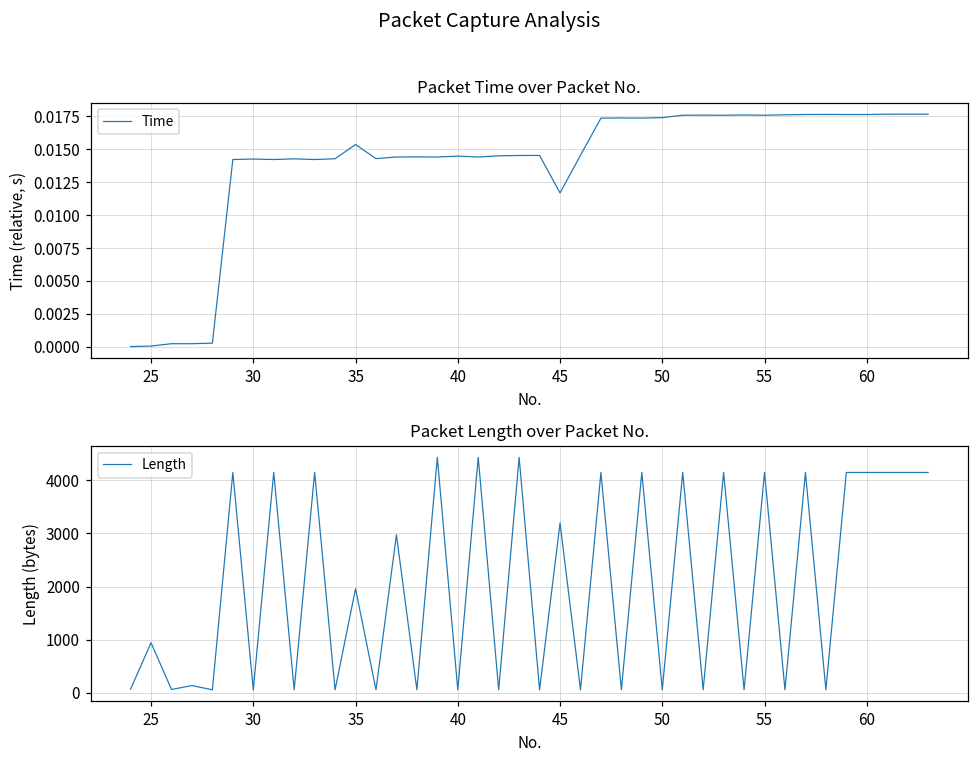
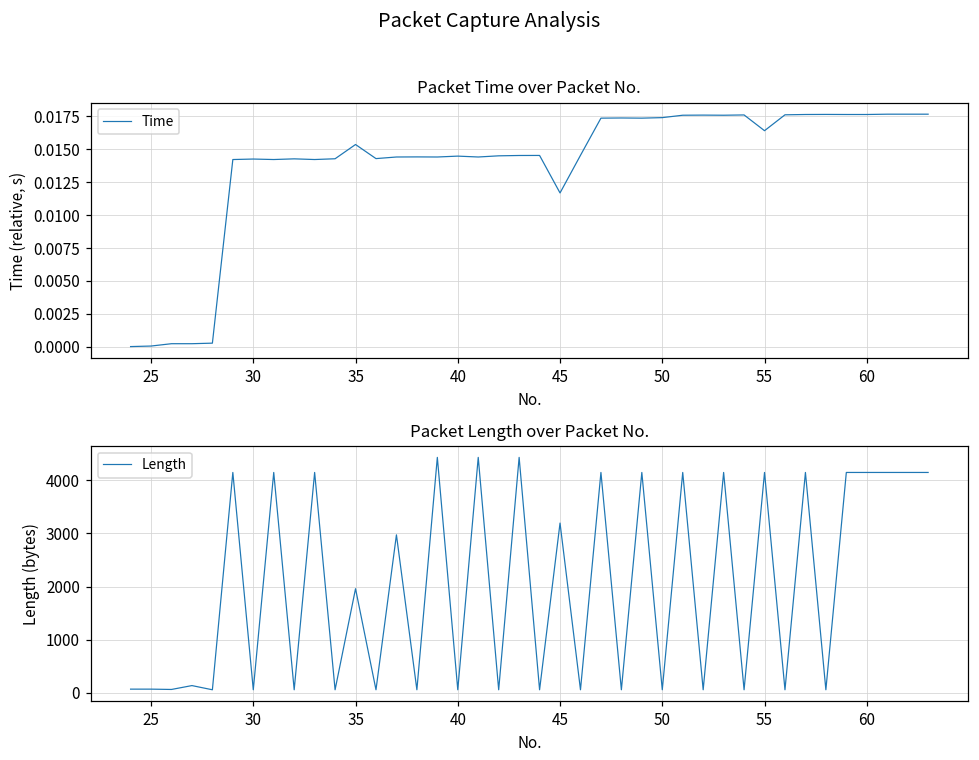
  {
    "Packet Time over Packet No.": {
      "25": 0.0000,
      "30": 0.0143,
      "35": 0.0154,
      "40": 0.0145,
      "45": 0.0117,
      "50": 0.0174,
-     "55": 0.0176,
+     "55": 0.0164,
      "60": 0.0176
    },
    "Packet Length over Packet No.": {
-     "25": 900,
+     "25": 100,
      "30": 100,
      "35": 2000,
      "40": 100,
      "45": 3200,
      "50": 100,
      "55": 4200,
      "60": 4200
    }
  }
